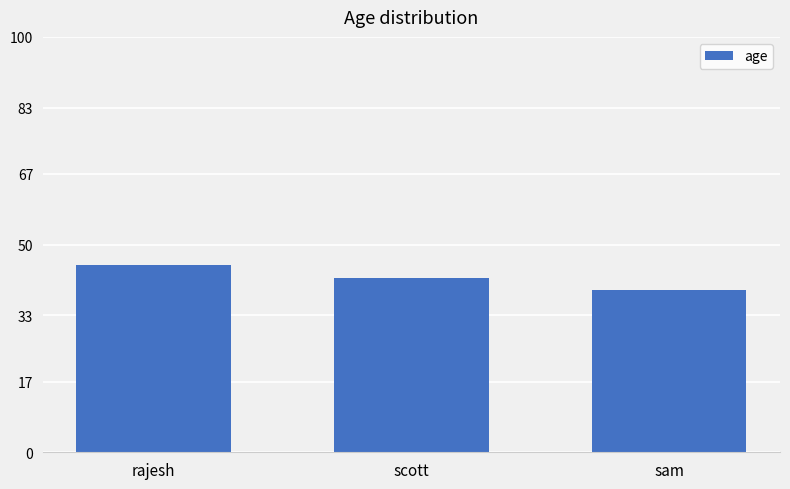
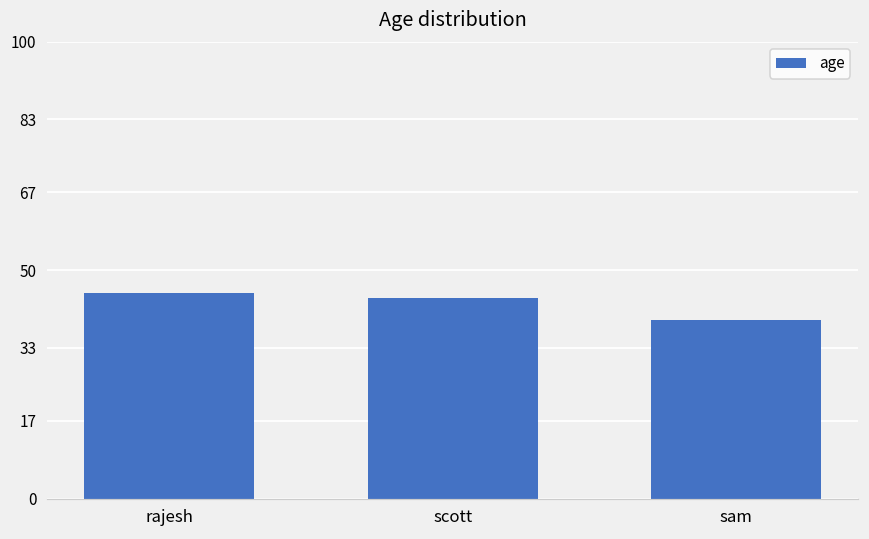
  {
    "rajesh": 45,
-   "scott": 42,
+   "scott": 44,
    "sam": 39
  }
